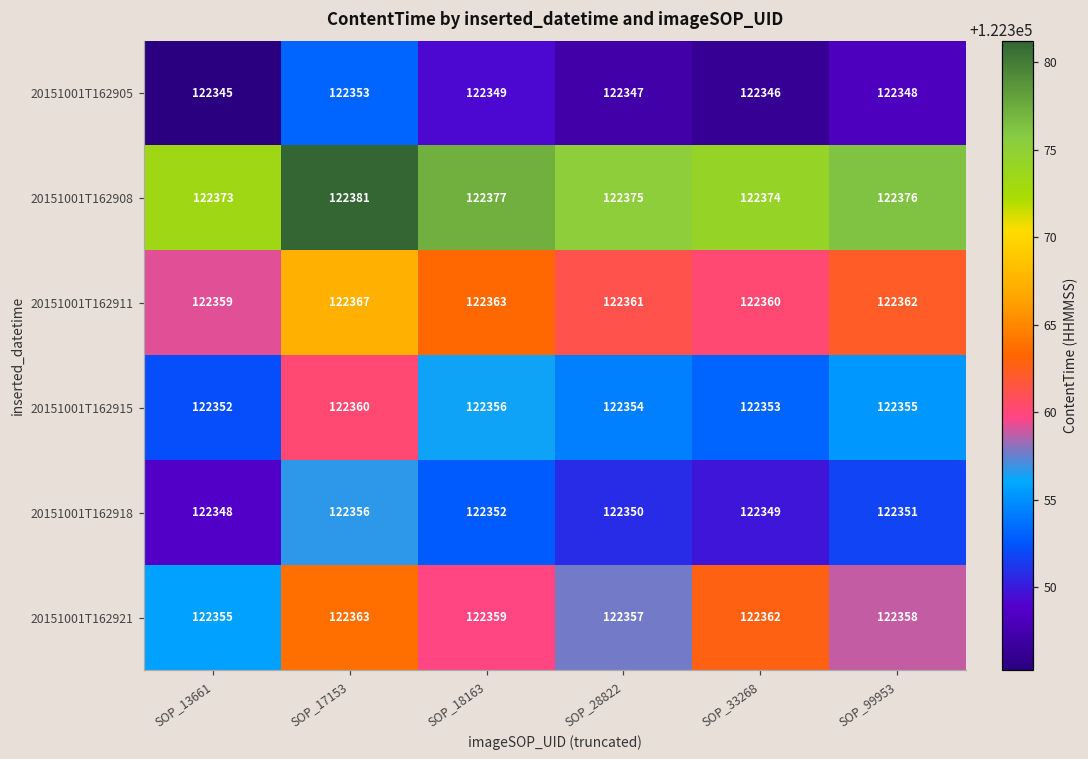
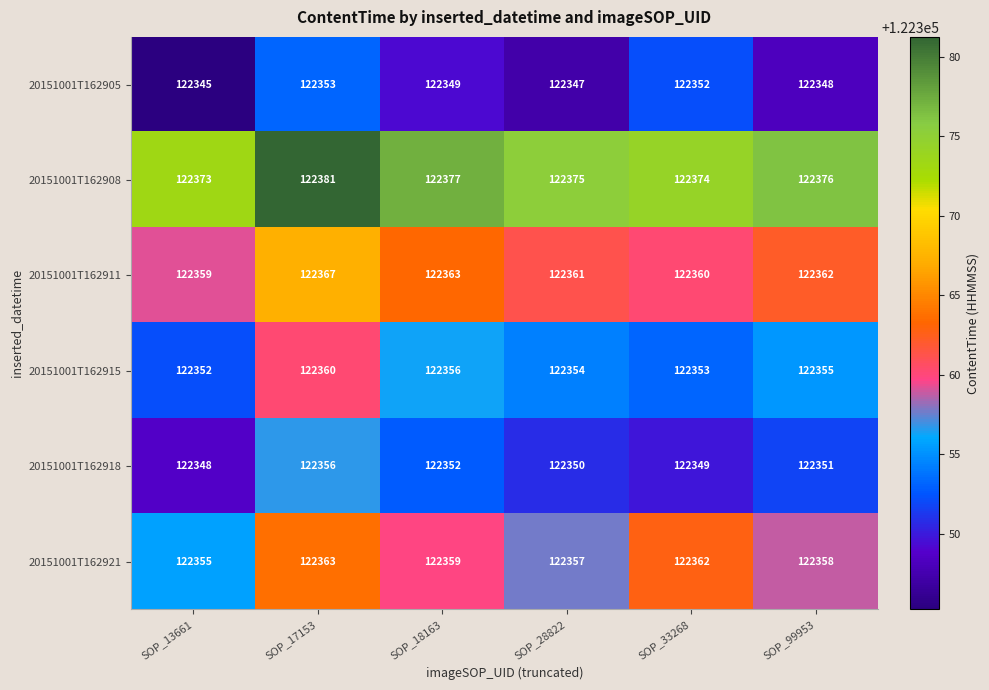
  {
    "20151001T162905": {
      "SOP_13661": 122345,
      "SOP_17153": 122353,
      "SOP_18163": 122349,
      "SOP_28822": 122347,
-     "SOP_33268": 122346,
+     "SOP_33268": 122352,
      "SOP_99953": 122348
    },
    "20151001T162908": {
      "SOP_13661": 122373,
      "SOP_17153": 122381,
      "SOP_18163": 122377,
      "SOP_28822": 122375,
      "SOP_33268": 122374,
      "SOP_99953": 122376
    },
    "20151001T162911": {
      "SOP_13661": 122359,
      "SOP_17153": 122367,
      "SOP_18163": 122363,
      "SOP_28822": 122361,
      "SOP_33268": 122360,
      "SOP_99953": 122362
    },
    "20151001T162915": {
      "SOP_13661": 122352,
      "SOP_17153": 122360,
      "SOP_18163": 122356,
      "SOP_28822": 122354,
      "SOP_33268": 122353,
      "SOP_99953": 122355
    },
    "20151001T162918": {
      "SOP_13661": 122348,
      "SOP_17153": 122356,
      "SOP_18163": 122352,
      "SOP_28822": 122350,
      "SOP_33268": 122349,
      "SOP_99953": 122351
    },
    "20151001T162921": {
      "SOP_13661": 122355,
      "SOP_17153": 122363,
      "SOP_18163": 122359,
      "SOP_28822": 122357,
      "SOP_33268": 122362,
      "SOP_99953": 122358
    }
  }
